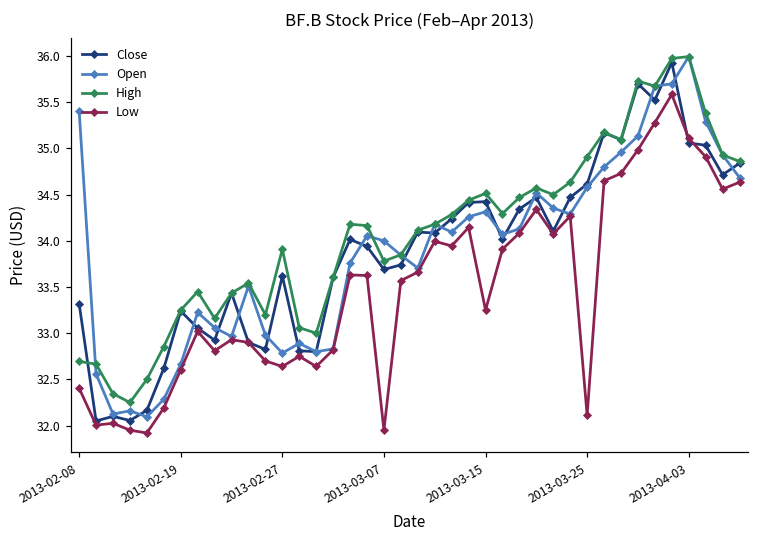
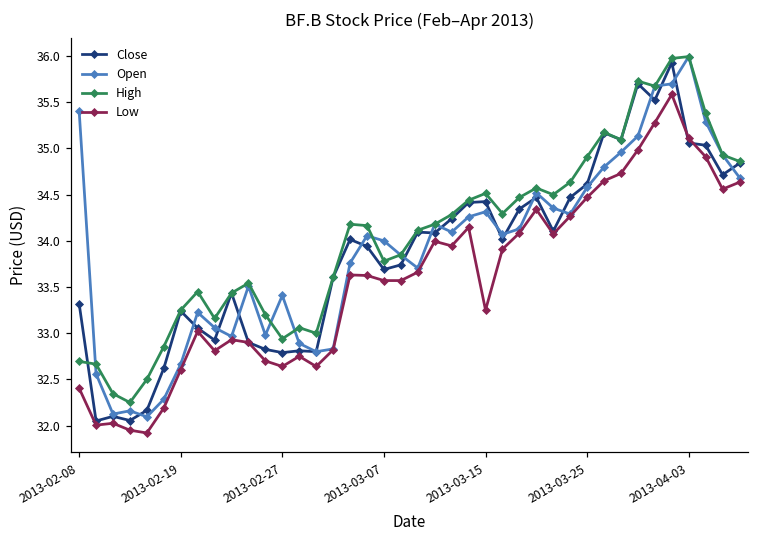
  {
    "Close": {
      "2013-02-08": 33.3,
-     "2013-02-27": 33.6,
+     "2013-02-27": 32.8,
      "2013-03-07": 33.7,
      "2013-03-15": 34.4,
      "2013-03-25": 34.6,
      "2013-04-03": 35.1
    },
    "Open": {
      "2013-02-08": 35.4,
      "2013-02-19": 32.7,
-     "2013-02-27": 32.8,
+     "2013-02-27": 33.4,
      "2013-03-07": 34.0,
      "2013-03-15": 34.3,
      "2013-03-25": 34.6
    },
    "High": {
      "2013-02-08": 32.7,
-     "2013-02-27": 33.9,
+     "2013-02-27": 32.9,
      "2013-03-07": 33.8,
      "2013-03-15": 34.5,
      "2013-03-25": 34.9
    },
    "Low": {
      "2013-02-08": 32.4,
      "2013-02-19": 32.6,
      "2013-02-27": 32.6,
-     "2013-03-07": 32.0,
+     "2013-03-07": 33.6,
      "2013-03-15": 33.3,
-     "2013-03-25": 32.1,
+     "2013-03-25": 34.5,
      "2013-04-03": 35.1
    }
  }
